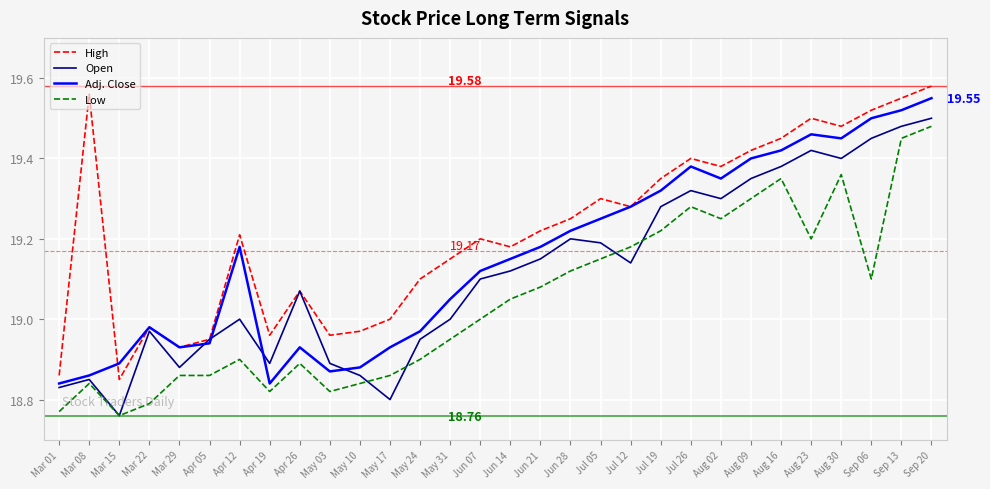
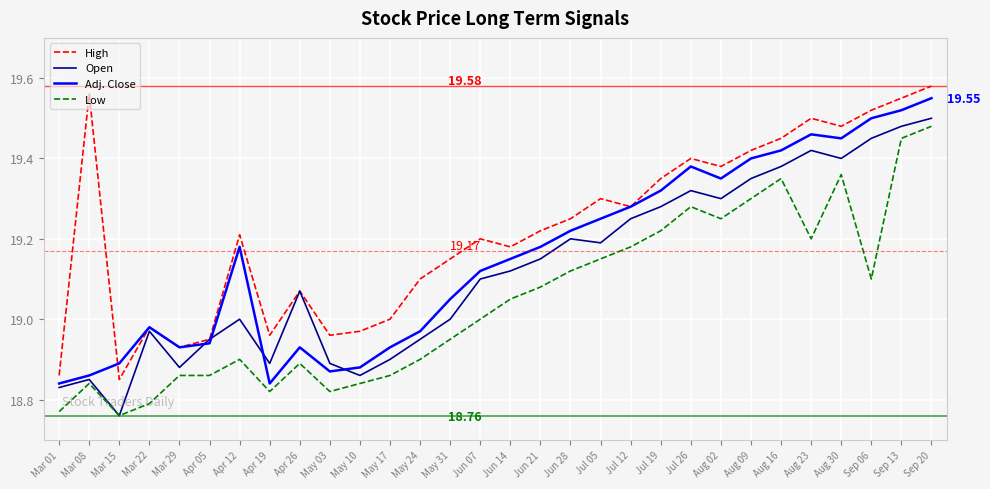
  {
    "High": {
      "Mar 01": 18.86,
      "Mar 15": 18.85,
      "Apr 12": 19.21,
      "Apr 19": 18.96,
      "May 03": 18.96,
      "May 10": 18.97,
      "May 17": 19.00,
      "May 24": 19.10,
      "May 31": 19.15,
      "Jun 14": 19.18,
      "Jun 21": 19.22,
      "Jun 28": 19.25,
      "Jul 05": 19.30,
      "Jul 19": 19.35,
      "Jul 26": 19.40,
      "Aug 02": 19.38,
      "Aug 09": 19.42,
      "Aug 16": 19.45,
      "Aug 23": 19.50,
      "Aug 30": 19.48,
      "Sep 06": 19.52,
      "Sep 13": 19.55,
      "Sep 20": 19.58
    },
    "Open": {
      "Mar 01": 18.83,
      "Mar 08": 18.85,
      "Mar 22": 18.97,
      "Mar 29": 18.88,
      "Apr 12": 19.00,
      "Apr 19": 18.89,
      "May 03": 18.89,
      "May 10": 18.86,
-     "May 17": 18.8,
+     "May 17": 18.9,
      "May 24": 18.95,
      "May 31": 19.00,
      "Jun 07": 19.10,
      "Jun 14": 19.12,
      "Jun 21": 19.15,
      "Jun 28": 19.20,
      "Jul 05": 19.19,
-     "Jul 12": 19.14,
+     "Jul 12": 19.25,
      "Jul 19": 19.28,
      "Jul 26": 19.32,
      "Aug 02": 19.30,
      "Aug 09": 19.35,
      "Aug 16": 19.38,
      "Aug 23": 19.42,
      "Aug 30": 19.40,
      "Sep 06": 19.45,
      "Sep 13": 19.48,
      "Sep 20": 19.50
    },
    "Adj. Close": {
      "Sep 20": 19.55
    },
    "Low": {
      "Mar 01": 18.77,
      "Mar 08": 18.84,
      "Mar 22": 18.79,
      "Mar 29": 18.86,
      "Apr 05": 18.86,
      "Apr 12": 18.90,
      "Apr 19": 18.82,
      "Apr 26": 18.89,
      "May 03": 18.82,
      "May 10": 18.84,
      "May 17": 18.86,
      "May 24": 18.90,
      "May 31": 18.95,
      "Jun 07": 19.00,
      "Jun 14": 19.05,
      "Jun 21": 19.08,
      "Jun 28": 19.12,
      "Jul 05": 19.15,
      "Jul 12": 19.18,
      "Jul 19": 19.22,
      "Jul 26": 19.28,
      "Aug 02": 19.25,
      "Aug 09": 19.30,
      "Aug 16": 19.35,
      "Aug 23": 19.20,
      "Aug 30": 19.36,
      "Sep 06": 19.10,
      "Sep 13": 19.45,
      "Sep 20": 19.48
    }
  }
